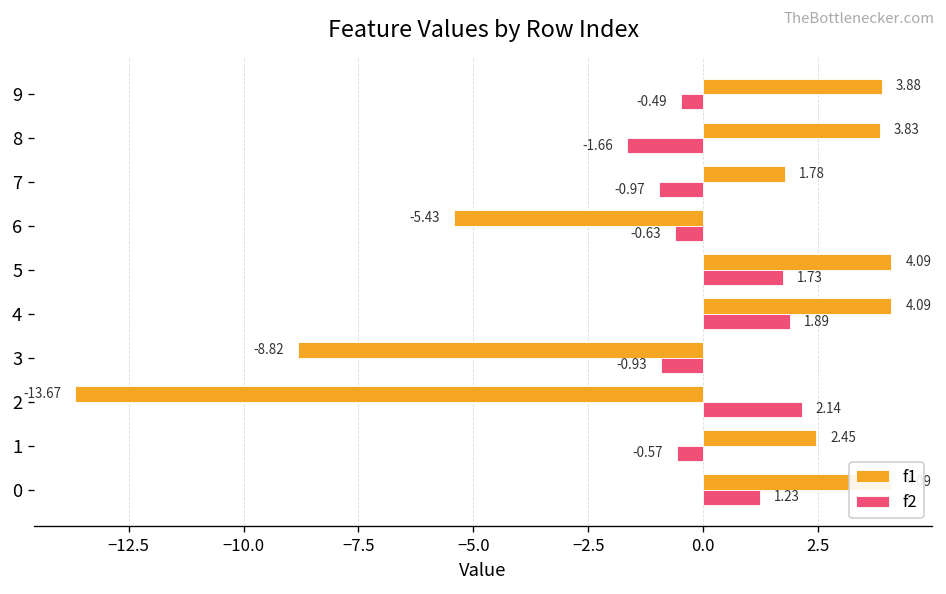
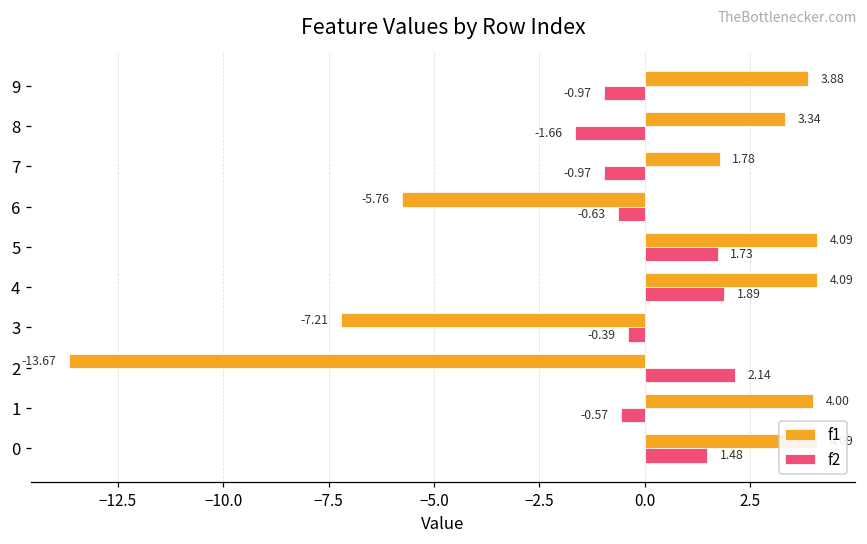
  {
    "f1": {
      "9": 3.88,
-     "8": 3.83,
+     "8": 3.34,
      "7": 1.78,
-     "6": -5.43,
+     "6": -5.76,
      "5": 4.09,
      "4": 4.09,
-     "3": -8.82,
+     "3": -7.21,
      "2": -13.67,
-     "1": 2.45
+     "1": 4.00
    },
    "f2": {
-     "9": -0.49,
+     "9": -0.97,
      "8": -1.66,
      "7": -0.97,
      "6": -0.63,
      "5": 1.73,
      "4": 1.89,
-     "3": -0.93,
+     "3": -0.39,
      "2": 2.14,
      "1": -0.57,
-     "0": 1.23
+     "0": 1.48
    }
  }
